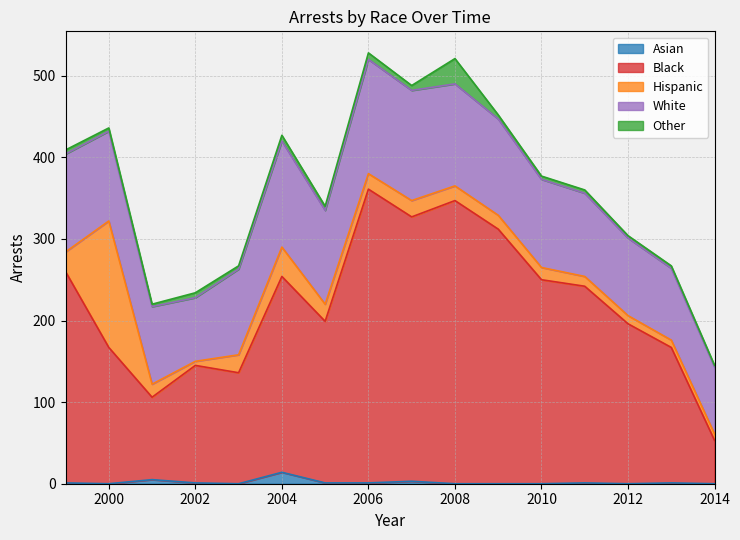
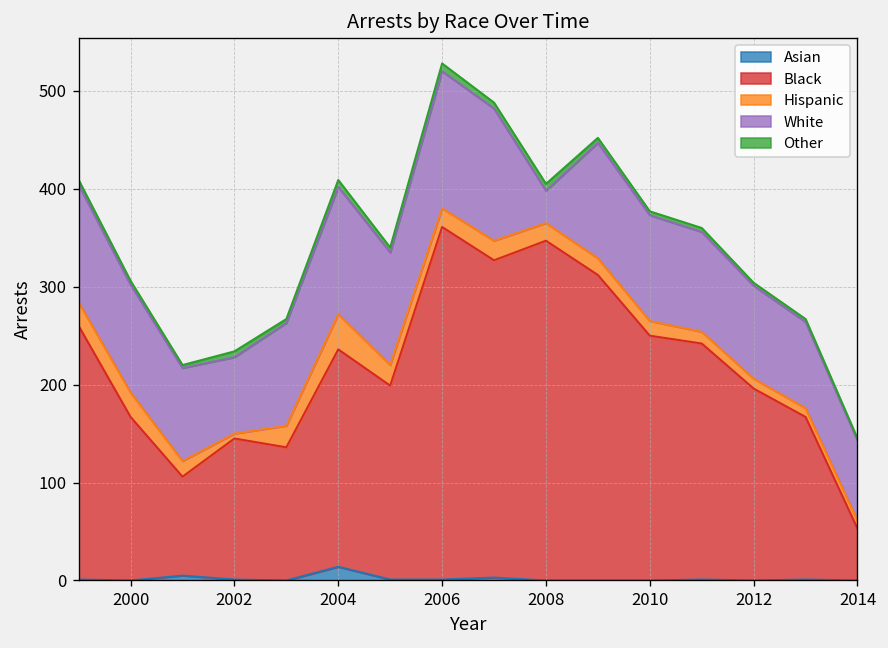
  {
    "Asian": {
      "2000": 0,
      "2002": 0,
      "2004": 10,
      "2006": 0,
      "2008": 0,
      "2010": 0,
      "2012": 0,
      "2014": 0
    },
    "Black": {
      "2000": 170,
      "2002": 140,
-     "2004": 240,
+     "2004": 220,
      "2006": 360,
      "2008": 350,
      "2010": 250,
      "2012": 200,
      "2014": 50
    },
    "Hispanic": {
-     "2000": 160,
+     "2000": 30,
      "2002": 10,
      "2004": 40,
      "2006": 20,
      "2008": 20,
      "2010": 20,
      "2012": 10,
      "2014": 10
    },
    "White": {
      "2000": 110,
      "2002": 80,
      "2004": 130,
      "2006": 140,
-     "2008": 130,
+     "2008": 30,
      "2010": 110
    },
    "Other": {
      "2000": 0,
      "2002": 10,
      "2004": 10,
      "2006": 10,
-     "2008": 30,
+     "2008": 10,
      "2010": 0
    }
  }
